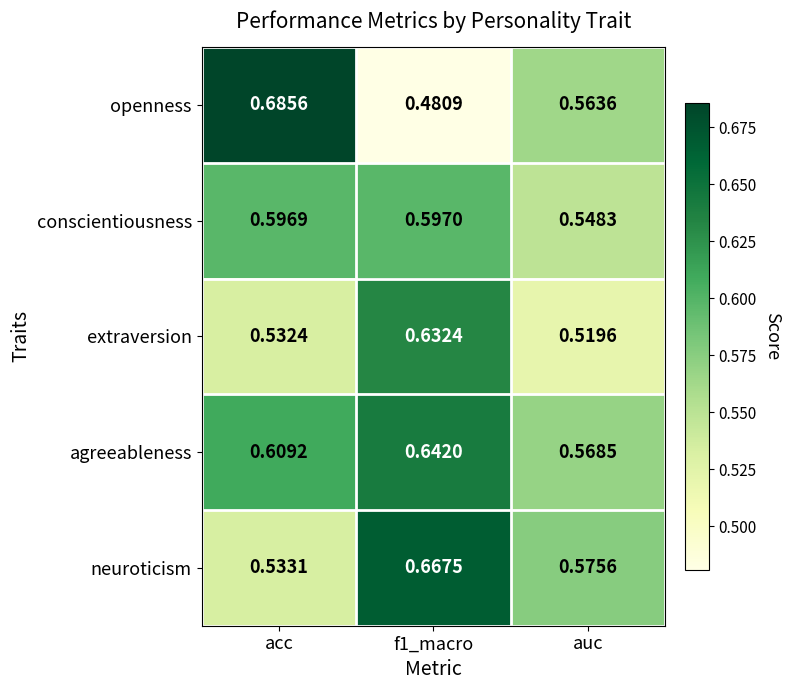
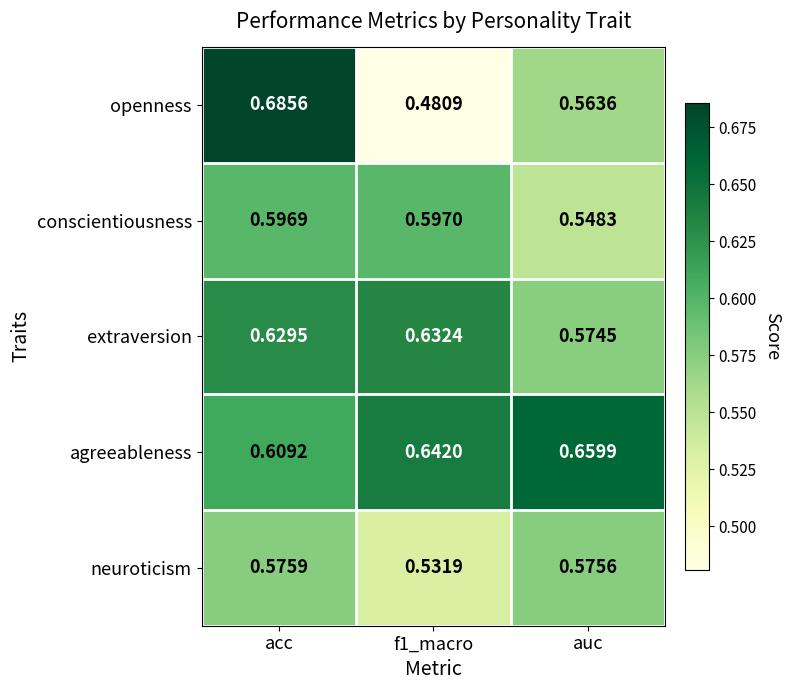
  {
    "openness": {
      "acc": 0.6856,
      "f1_macro": 0.4809,
      "auc": 0.5636
    },
    "conscientiousness": {
      "acc": 0.5969,
      "f1_macro": 0.5970,
      "auc": 0.5483
    },
    "extraversion": {
-     "acc": 0.5324,
+     "acc": 0.6295,
      "f1_macro": 0.6324,
-     "auc": 0.5196
+     "auc": 0.5745
    },
    "agreeableness": {
      "acc": 0.6092,
      "f1_macro": 0.6420,
-     "auc": 0.5685
+     "auc": 0.6599
    },
    "neuroticism": {
-     "acc": 0.5331,
-     "f1_macro": 0.6675,
+     "acc": 0.5759,
+     "f1_macro": 0.5319,
      "auc": 0.5756
    }
  }
